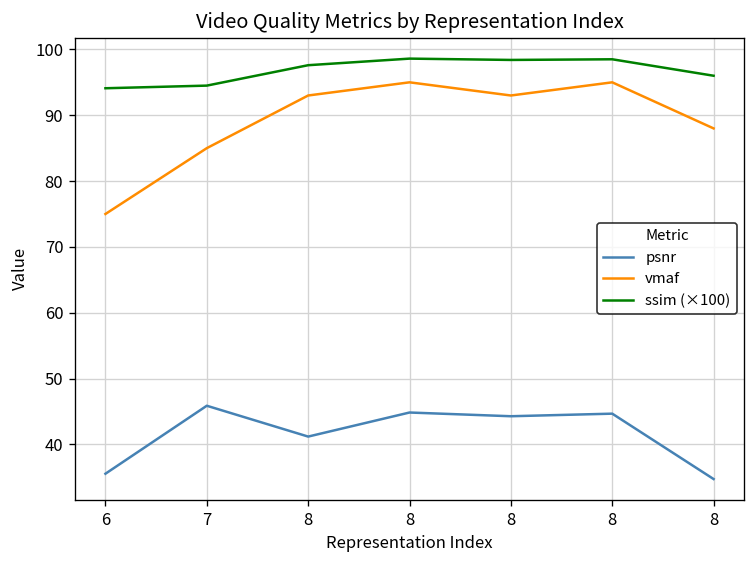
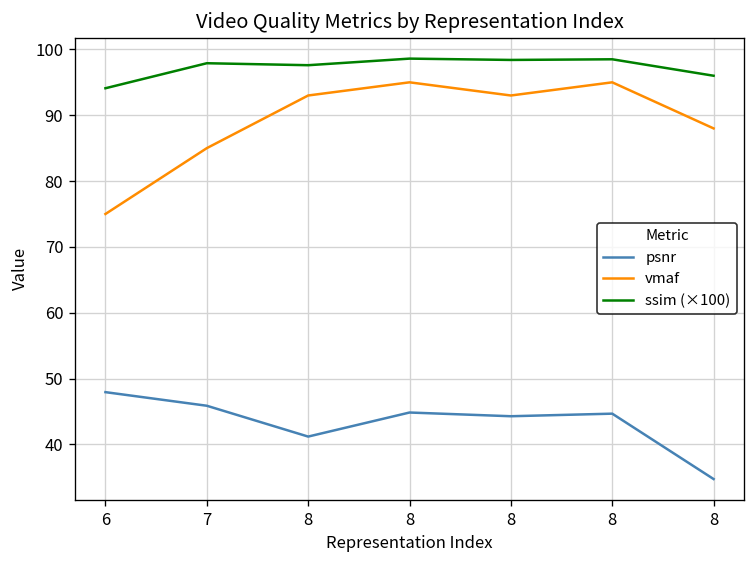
  {
    "psnr": {
-     "6": 36,
+     "6": 48,
      "7": 46
    },
    "vmaf": {
      "6": 75,
      "7": 85
    },
    "ssim (×100)": {
      "6": 94,
-     "7": 95
+     "7": 98
    }
  }
